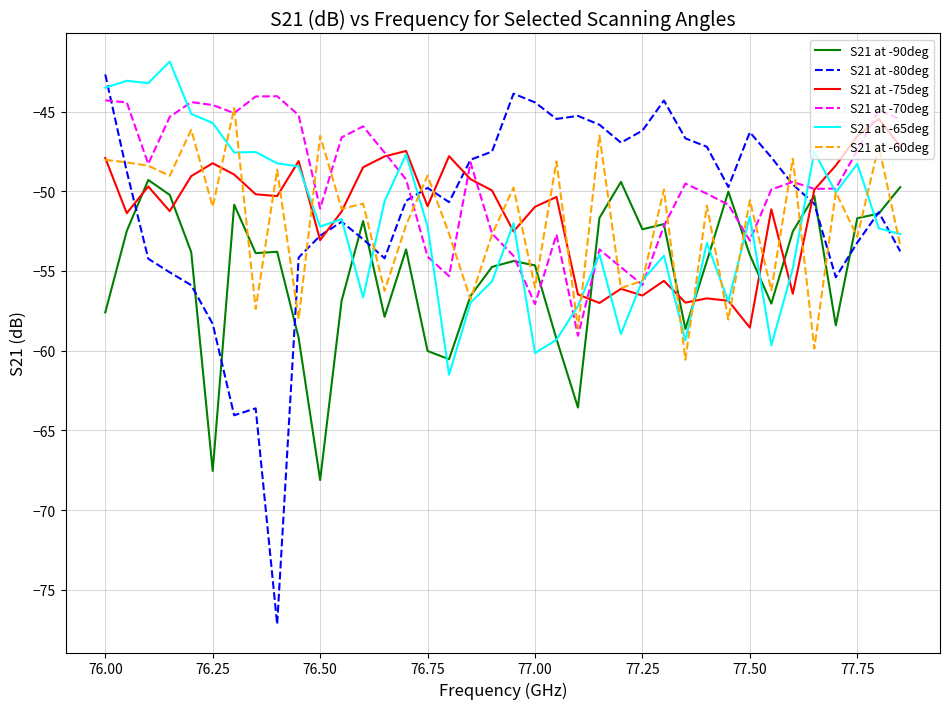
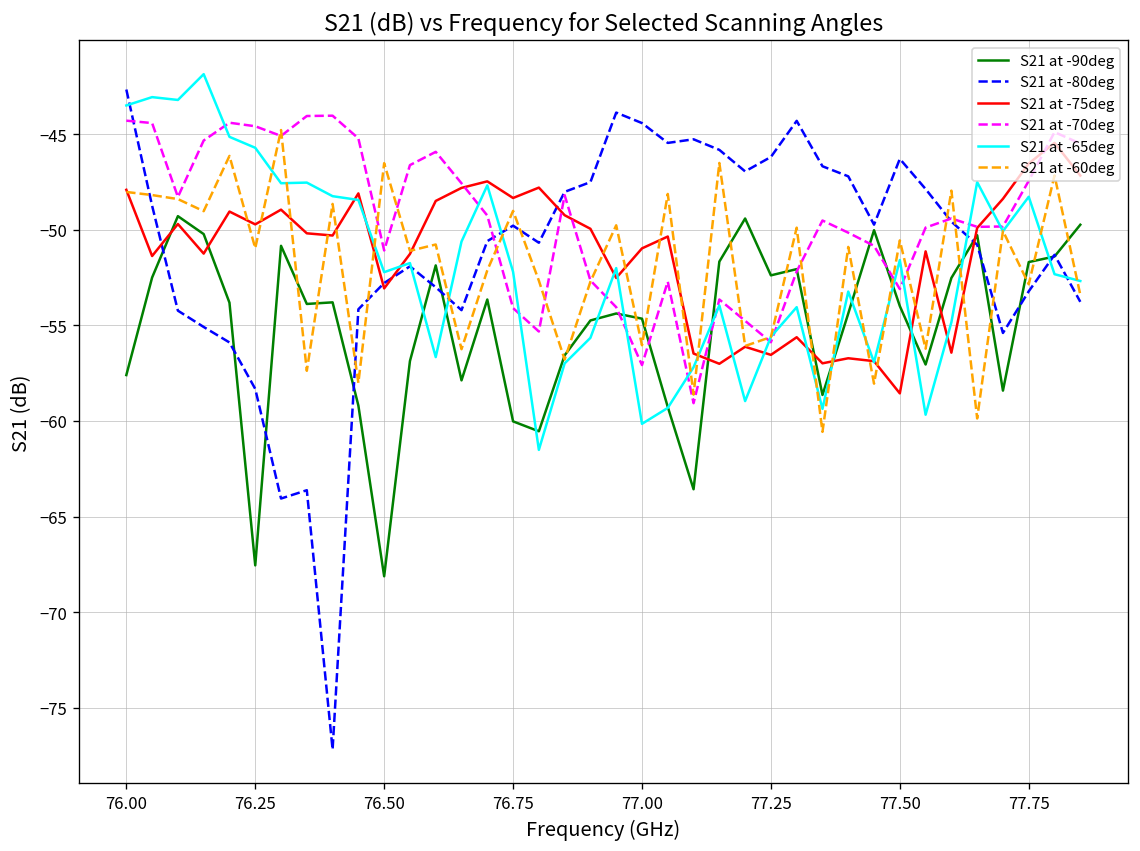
  {
    "S21 at -90deg": {
      "76.00": -57.6,
      "76.25": -67.5,
      "76.50": -68.1,
      "76.75": -60.0,
      "77.00": -54.7,
      "77.25": -52.4,
      "77.50": -54.0,
      "77.75": -51.7
    },
    "S21 at -80deg": {
      "76.00": -42.7,
      "76.25": -58.3,
      "76.50": -52.8,
      "76.75": -49.8,
      "77.00": -44.4,
      "77.25": -46.2,
      "77.50": -46.3,
      "77.75": -53.2
    },
    "S21 at -75deg": {
-     "76.25": -48.2,
+     "76.25": -49.7,
      "76.50": -53.1,
-     "76.75": -50.9,
+     "76.75": -48.3,
      "77.00": -51.0,
      "77.25": -56.5,
      "77.50": -58.6
    },
    "S21 at -70deg": {
      "76.00": -44.3,
      "76.25": -44.6,
      "76.50": -51.1,
      "76.75": -54.1,
      "77.00": -57.1,
      "77.25": -55.9,
      "77.50": -53.1
    },
    "S21 at -65deg": {
      "76.00": -43.5,
      "76.25": -45.7,
      "76.50": -52.2,
      "76.75": -52.2,
      "77.00": -60.1,
      "77.50": -51.6,
      "77.75": -48.3
    },
    "S21 at -60deg": {
      "76.25": -51.0,
      "76.50": -46.5,
      "76.75": -49.0,
      "77.00": -56.0,
      "77.50": -50.6,
      "77.75": -52.9
    }
  }
